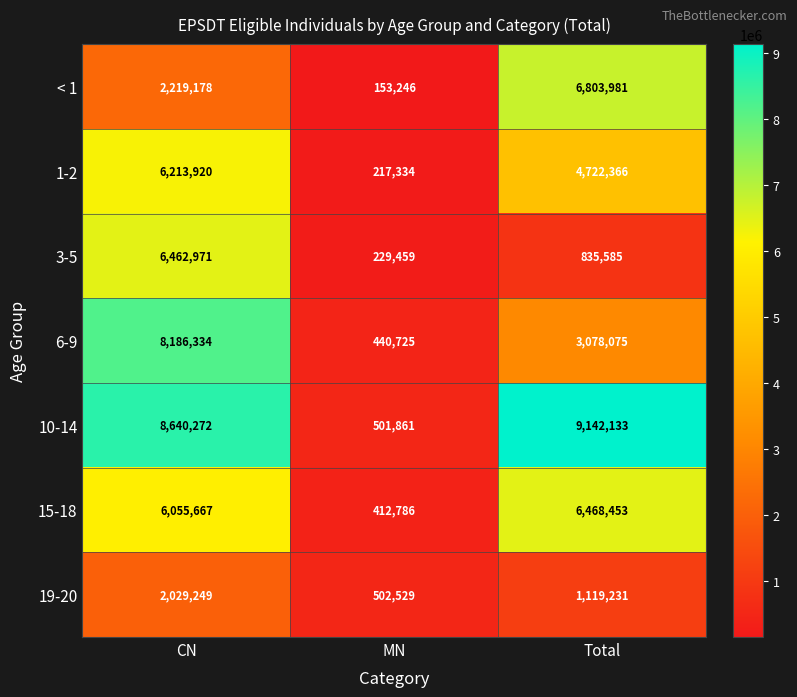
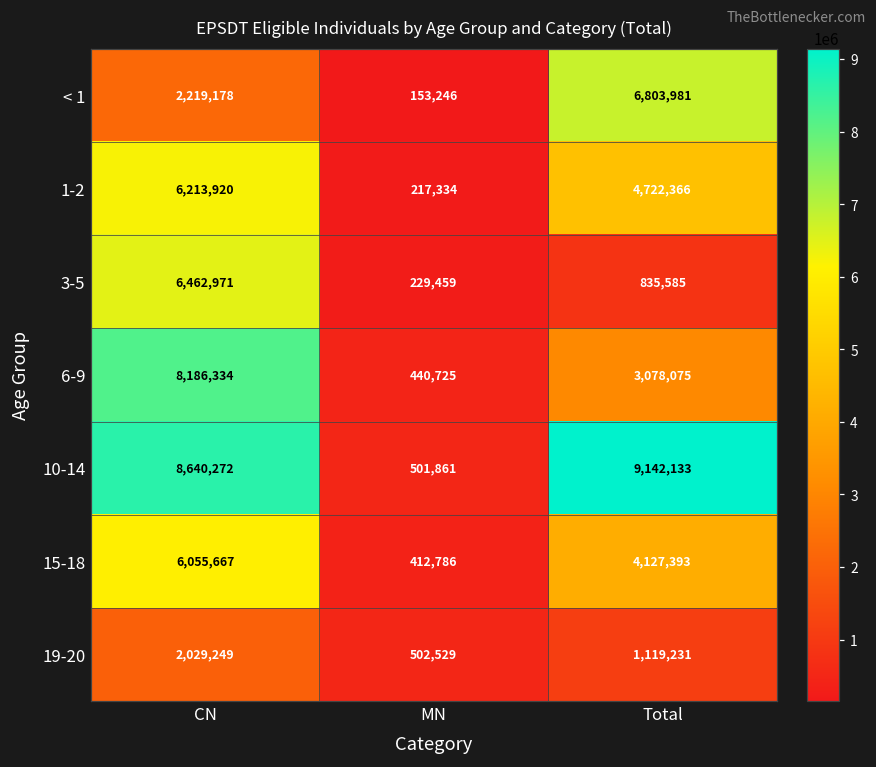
  {
    "< 1": {
      "CN": "2,219,178",
      "MN": "153,246",
      "Total": "6,803,981"
    },
    "1-2": {
      "CN": "6,213,920",
      "MN": "217,334",
      "Total": "4,722,366"
    },
    "3-5": {
      "CN": "6,462,971",
      "MN": "229,459",
      "Total": "835,585"
    },
    "6-9": {
      "CN": "8,186,334",
      "MN": "440,725",
      "Total": "3,078,075"
    },
    "10-14": {
      "CN": "8,640,272",
      "MN": "501,861",
      "Total": "9,142,133"
    },
    "15-18": {
      "CN": "6,055,667",
      "MN": "412,786",
-     "Total": "6,468,453"
+     "Total": "4,127,393"
    },
    "19-20": {
      "CN": "2,029,249",
      "MN": "502,529",
      "Total": "1,119,231"
    }
  }
